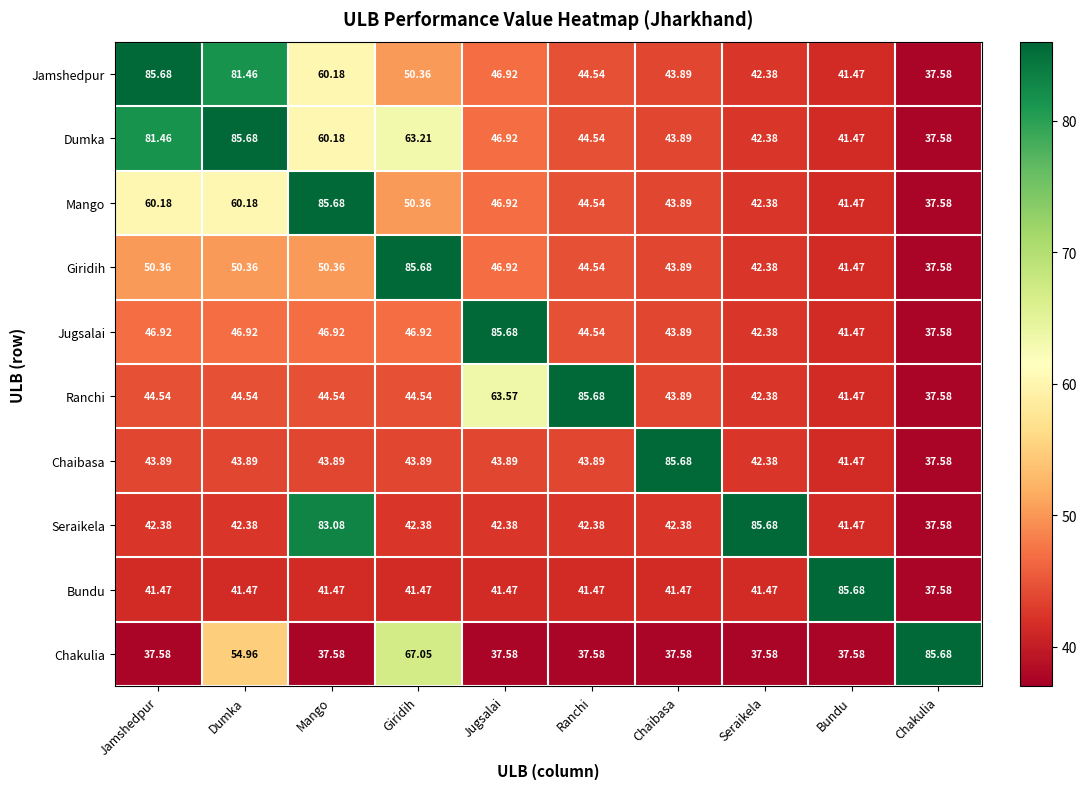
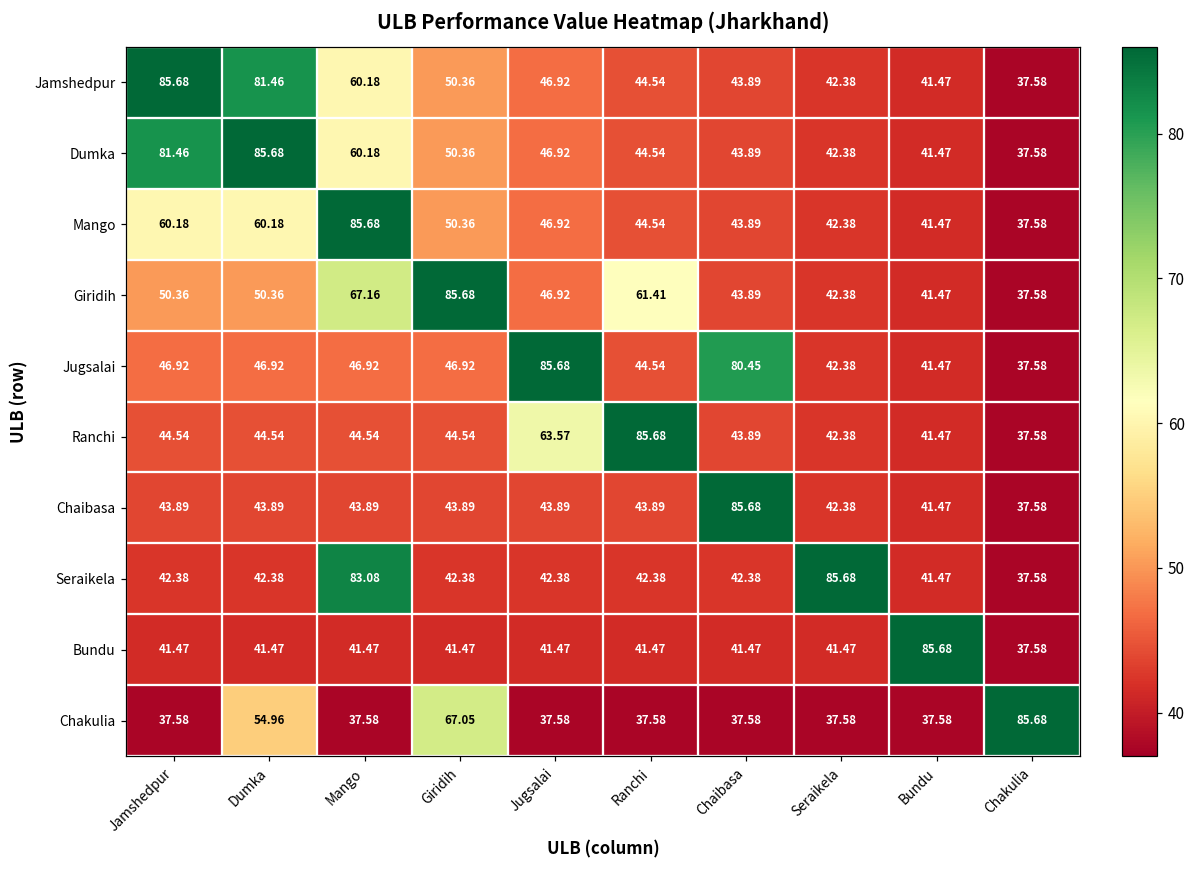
  {
    "Jamshedpur": {
      "Jamshedpur": 85.68,
      "Dumka": 81.46,
      "Mango": 60.18,
      "Giridih": 50.36,
      "Jugsalai": 46.92,
      "Ranchi": 44.54,
      "Chaibasa": 43.89,
      "Seraikela": 42.38,
      "Bundu": 41.47,
      "Chakulia": 37.58
    },
    "Dumka": {
      "Jamshedpur": 81.46,
      "Dumka": 85.68,
      "Mango": 60.18,
-     "Giridih": 63.21,
+     "Giridih": 50.36,
      "Jugsalai": 46.92,
      "Ranchi": 44.54,
      "Chaibasa": 43.89,
      "Seraikela": 42.38,
      "Bundu": 41.47,
      "Chakulia": 37.58
    },
    "Mango": {
      "Jamshedpur": 60.18,
      "Dumka": 60.18,
      "Mango": 85.68,
      "Giridih": 50.36,
      "Jugsalai": 46.92,
      "Ranchi": 44.54,
      "Chaibasa": 43.89,
      "Seraikela": 42.38,
      "Bundu": 41.47,
      "Chakulia": 37.58
    },
    "Giridih": {
      "Jamshedpur": 50.36,
      "Dumka": 50.36,
-     "Mango": 50.36,
+     "Mango": 67.16,
      "Giridih": 85.68,
      "Jugsalai": 46.92,
-     "Ranchi": 44.54,
+     "Ranchi": 61.41,
      "Chaibasa": 43.89,
      "Seraikela": 42.38,
      "Bundu": 41.47,
      "Chakulia": 37.58
    },
    "Jugsalai": {
      "Jamshedpur": 46.92,
      "Dumka": 46.92,
      "Mango": 46.92,
      "Giridih": 46.92,
      "Jugsalai": 85.68,
      "Ranchi": 44.54,
-     "Chaibasa": 43.89,
+     "Chaibasa": 80.45,
      "Seraikela": 42.38,
      "Bundu": 41.47,
      "Chakulia": 37.58
    },
    "Ranchi": {
      "Jamshedpur": 44.54,
      "Dumka": 44.54,
      "Mango": 44.54,
      "Giridih": 44.54,
      "Jugsalai": 63.57,
      "Ranchi": 85.68,
      "Chaibasa": 43.89,
      "Seraikela": 42.38,
      "Bundu": 41.47,
      "Chakulia": 37.58
    },
    "Chaibasa": {
      "Jamshedpur": 43.89,
      "Dumka": 43.89,
      "Mango": 43.89,
      "Giridih": 43.89,
      "Jugsalai": 43.89,
      "Ranchi": 43.89,
      "Chaibasa": 85.68,
      "Seraikela": 42.38,
      "Bundu": 41.47,
      "Chakulia": 37.58
    },
    "Seraikela": {
      "Jamshedpur": 42.38,
      "Dumka": 42.38,
      "Mango": 83.08,
      "Giridih": 42.38,
      "Jugsalai": 42.38,
      "Ranchi": 42.38,
      "Chaibasa": 42.38,
      "Seraikela": 85.68,
      "Bundu": 41.47,
      "Chakulia": 37.58
    },
    "Bundu": {
      "Jamshedpur": 41.47,
      "Dumka": 41.47,
      "Mango": 41.47,
      "Giridih": 41.47,
      "Jugsalai": 41.47,
      "Ranchi": 41.47,
      "Chaibasa": 41.47,
      "Seraikela": 41.47,
      "Bundu": 85.68,
      "Chakulia": 37.58
    },
    "Chakulia": {
      "Jamshedpur": 37.58,
      "Dumka": 54.96,
      "Mango": 37.58,
      "Giridih": 67.05,
      "Jugsalai": 37.58,
      "Ranchi": 37.58,
      "Chaibasa": 37.58,
      "Seraikela": 37.58,
      "Bundu": 37.58,
      "Chakulia": 85.68
    }
  }
